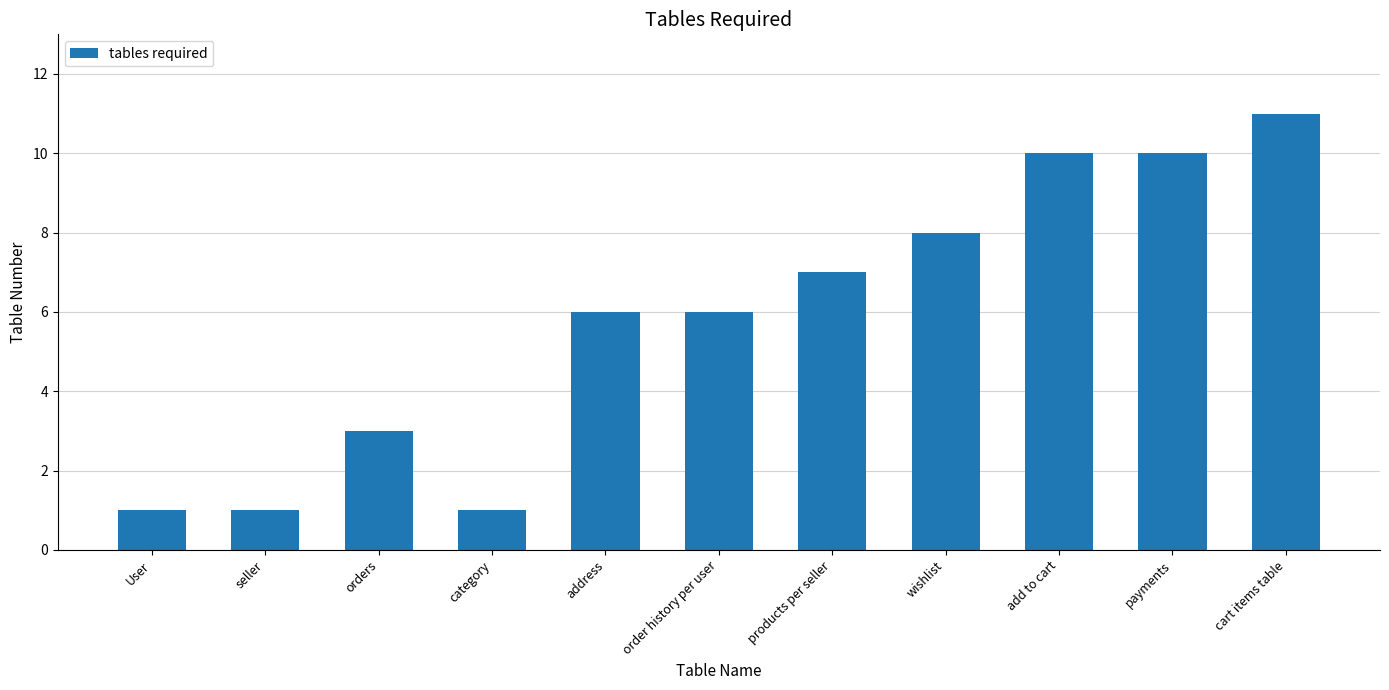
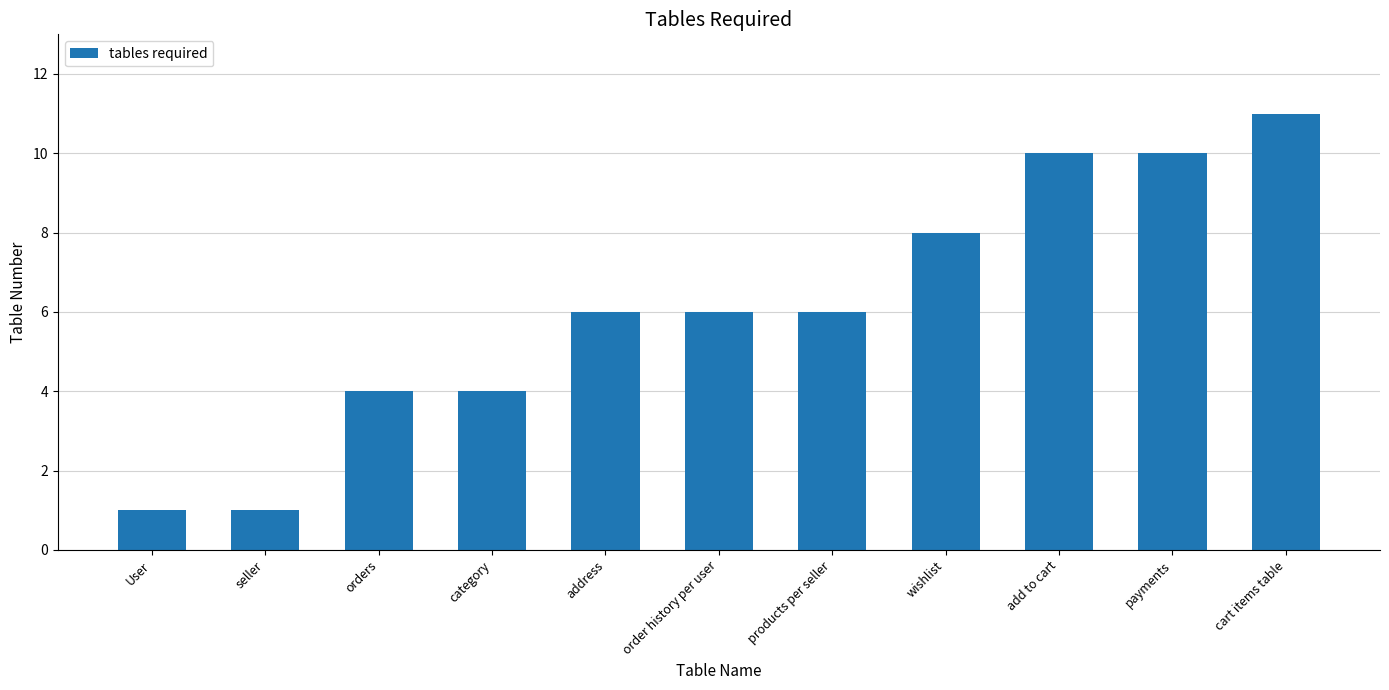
  {
    "User": 1,
    "seller": 1,
-   "orders": 3,
-   "category": 1,
+   "orders": 4,
+   "category": 4,
    "address": 6,
    "order history per user": 6,
-   "products per seller": 7,
+   "products per seller": 6,
    "wishlist": 8,
    "add to cart": 10,
    "payments": 10,
    "cart items table": 11
  }
